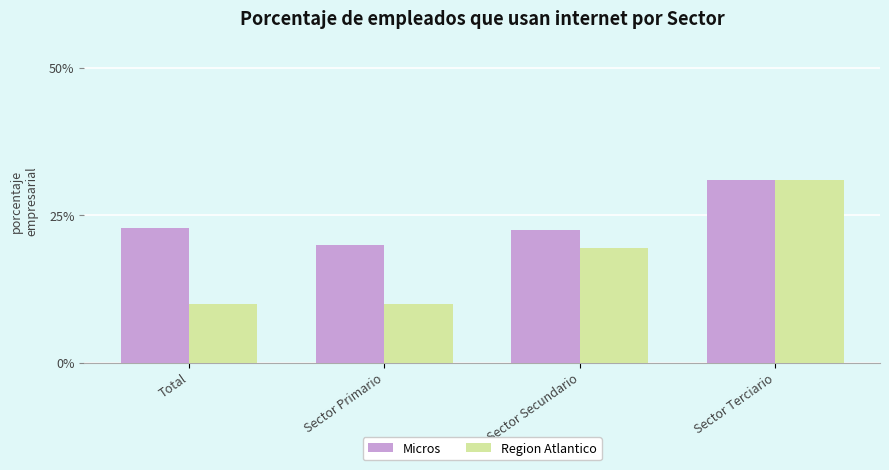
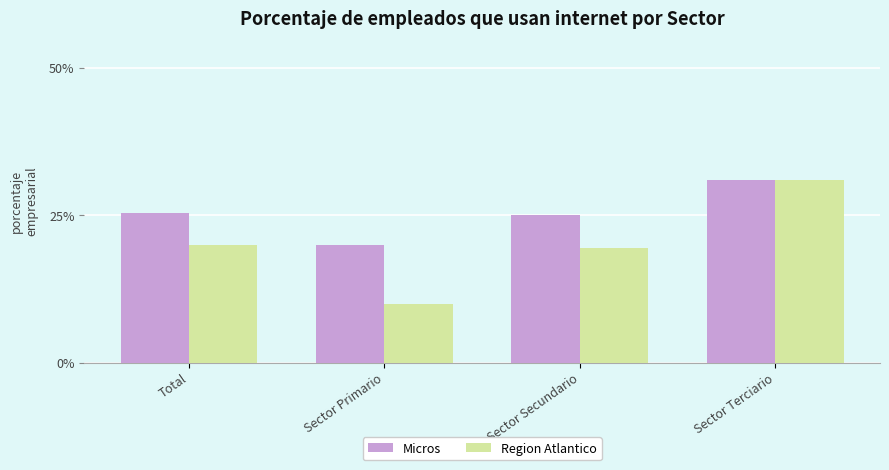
  {
    "Micros": {
-     "Total": "23%",
+     "Total": "25%",
      "Sector Primario": "20%",
-     "Sector Secundario": "22%",
+     "Sector Secundario": "25%",
      "Sector Terciario": "31%"
    },
    "Region Atlantico": {
-     "Total": "10%",
+     "Total": "20%",
      "Sector Primario": "10%",
      "Sector Secundario": "19%",
      "Sector Terciario": "31%"
    }
  }
